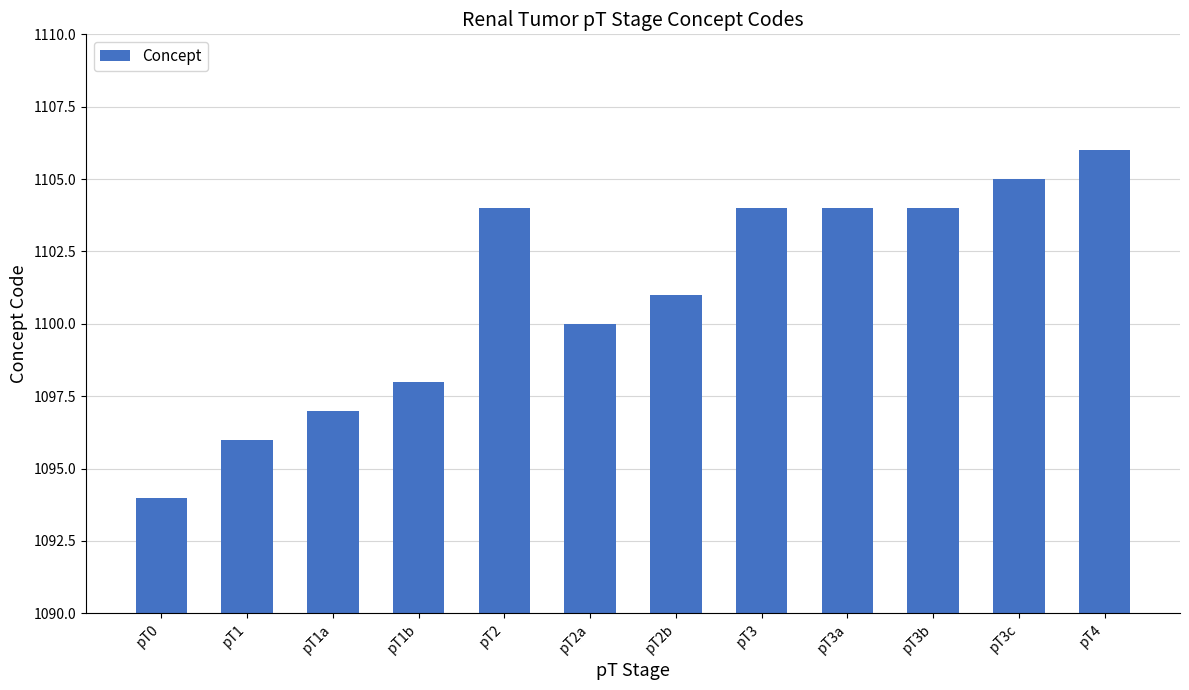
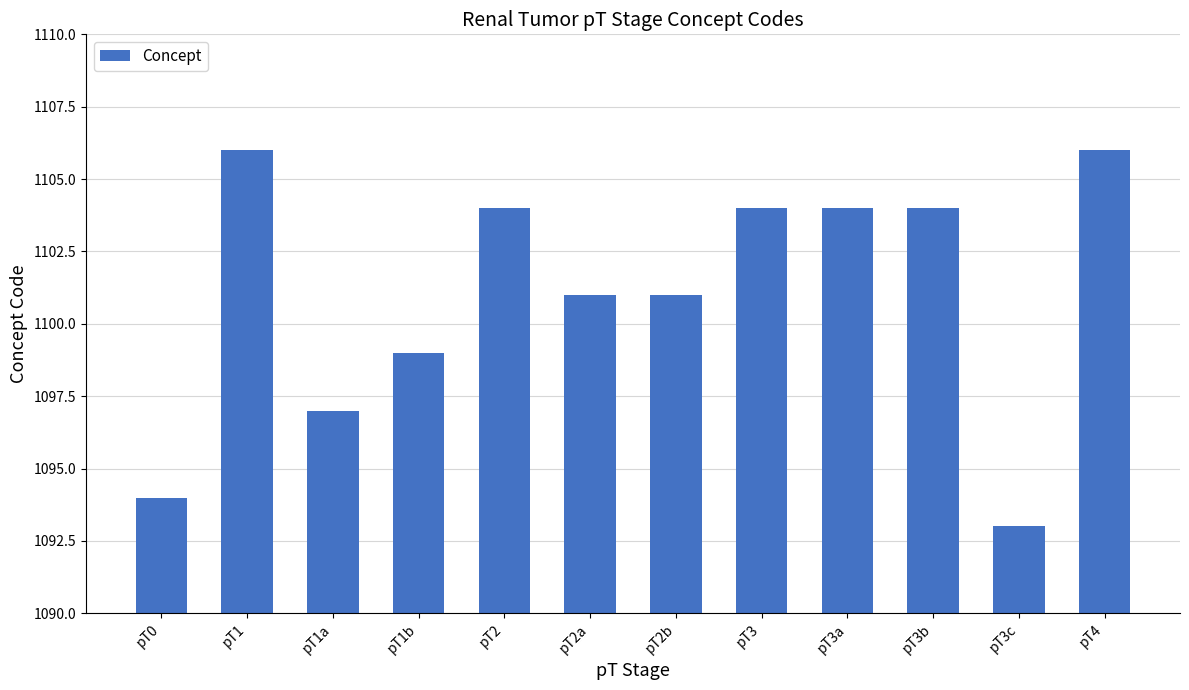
  {
    "pT0": 1094,
-   "pT1": 1096,
+   "pT1": 1106,
    "pT1a": 1097,
-   "pT1b": 1098,
+   "pT1b": 1099,
    "pT2": 1104,
-   "pT2a": 1100,
+   "pT2a": 1101,
    "pT2b": 1101,
    "pT3": 1104,
    "pT3a": 1104,
    "pT3b": 1104,
-   "pT3c": 1105,
+   "pT3c": 1093,
    "pT4": 1106
  }
